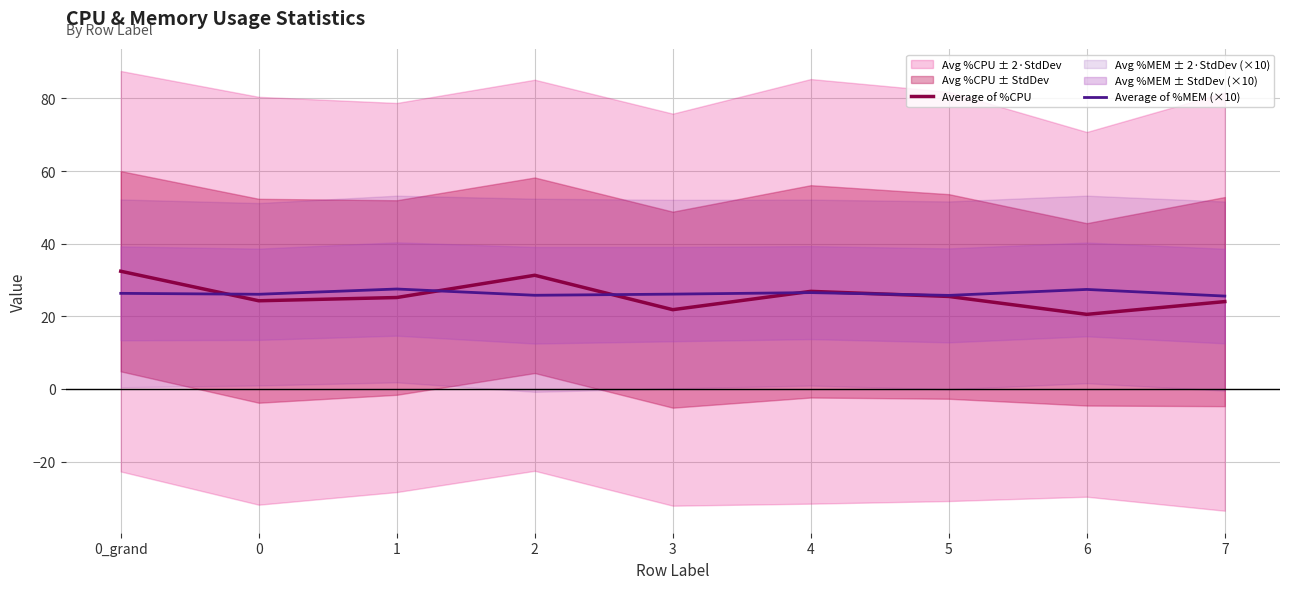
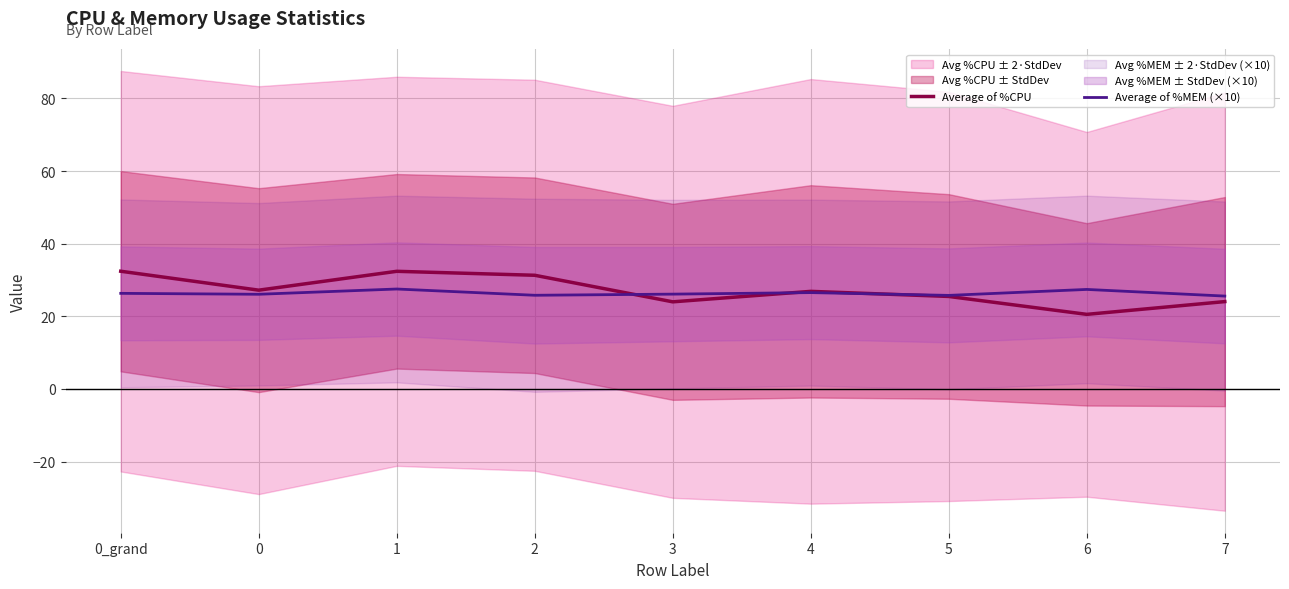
  {
    "Average of %CPU": {
      "0_grand": 32,
-     "0": 24,
-     "1": 25,
+     "0": 27,
+     "1": 32,
      "2": 31,
-     "3": 22,
+     "3": 24,
      "6": 21,
      "7": 24
    }
  }
